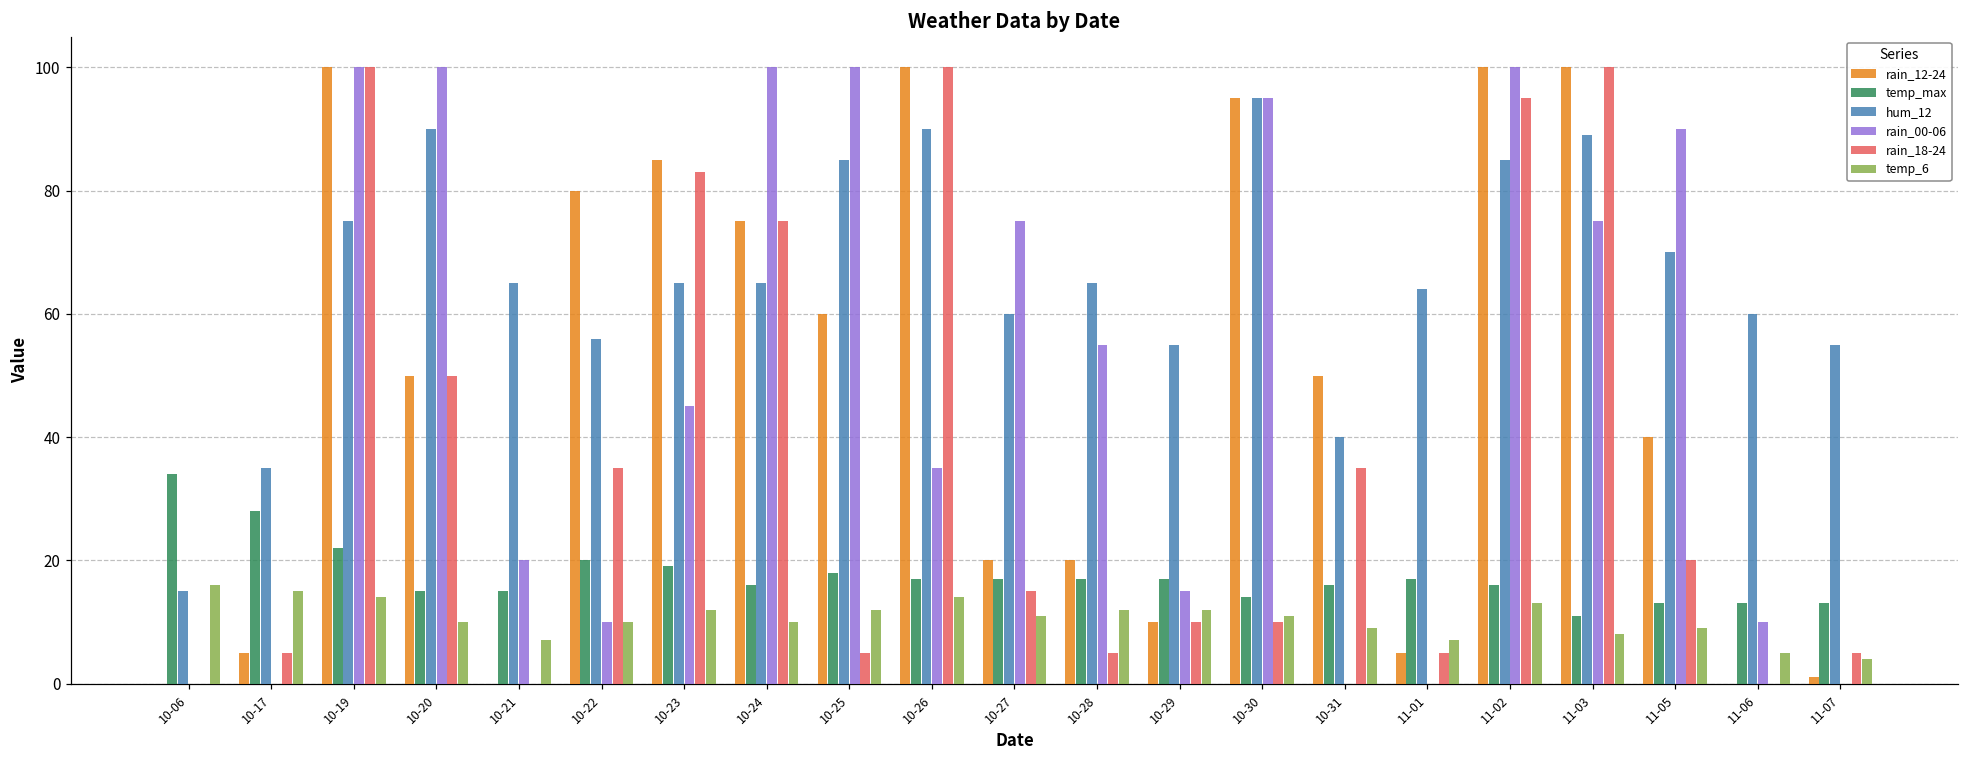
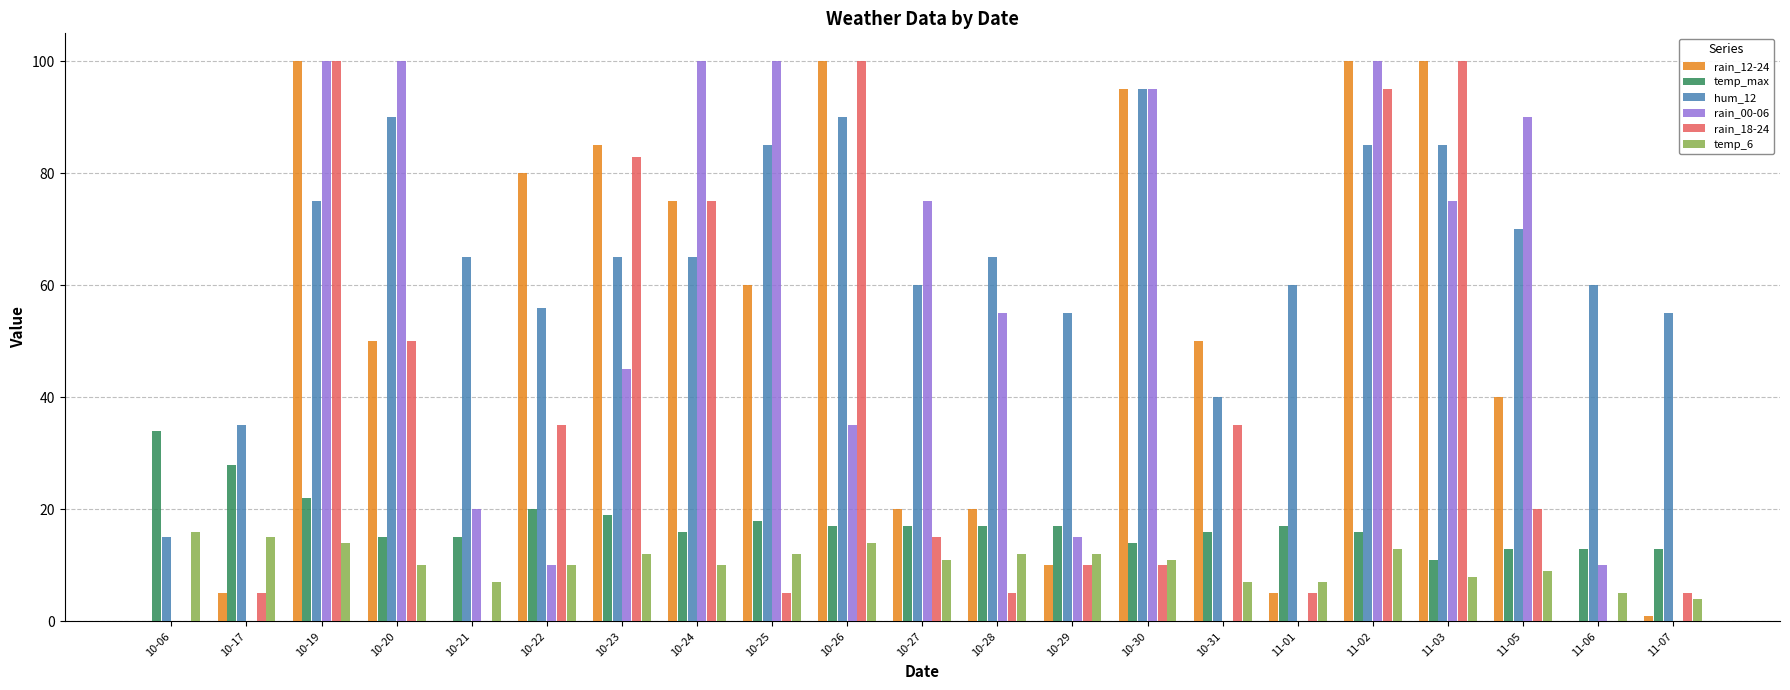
  {
    "rain_12-24": {
      "10-06": 0,
      "10-17": 5,
      "10-19": 100,
      "10-20": 50,
      "10-21": 0,
      "10-22": 80,
      "10-23": 85,
      "10-24": 75,
      "10-25": 60,
      "10-26": 100,
      "10-27": 20,
      "10-28": 20,
      "10-29": 10,
      "10-30": 95,
      "10-31": 50,
      "11-01": 5,
      "11-02": 100,
      "11-03": 100,
      "11-05": 40,
      "11-06": 0,
      "11-07": 1
    },
    "temp_max": {
      "10-06": 34,
      "10-17": 28,
      "10-19": 22,
      "10-20": 15,
      "10-21": 15,
      "10-22": 20,
      "10-23": 19,
      "10-24": 16,
      "10-25": 18,
      "10-26": 17,
      "10-27": 17,
      "10-28": 17,
      "10-29": 17,
      "10-30": 14,
      "10-31": 16,
      "11-01": 17,
      "11-02": 16,
      "11-03": 11,
      "11-05": 13,
      "11-06": 13,
      "11-07": 13
    },
    "hum_12": {
      "10-06": 15,
      "10-17": 35,
      "10-19": 75,
      "10-20": 90,
      "10-21": 65,
      "10-22": 56,
      "10-23": 65,
      "10-24": 65,
      "10-25": 85,
      "10-26": 90,
      "10-27": 60,
      "10-28": 65,
      "10-29": 55,
      "10-30": 95,
      "10-31": 40,
-     "11-01": 64,
+     "11-01": 60,
      "11-02": 85,
-     "11-03": 89,
+     "11-03": 85,
      "11-05": 70,
      "11-06": 60,
      "11-07": 55
    },
    "rain_00-06": {
      "10-06": 0,
      "10-17": 0,
      "10-19": 100,
      "10-20": 100,
      "10-21": 20,
      "10-22": 10,
      "10-23": 45,
      "10-24": 100,
      "10-25": 100,
      "10-26": 35,
      "10-27": 75,
      "10-28": 55,
      "10-29": 15,
      "10-30": 95,
      "10-31": 0,
      "11-01": 0,
      "11-02": 100,
      "11-03": 75,
      "11-05": 90,
      "11-06": 10,
      "11-07": 0
    },
    "rain_18-24": {
      "10-06": 0,
      "10-17": 5,
      "10-19": 100,
      "10-20": 50,
      "10-21": 0,
      "10-22": 35,
      "10-23": 83,
      "10-24": 75,
      "10-25": 5,
      "10-26": 100,
      "10-27": 15,
      "10-28": 5,
      "10-29": 10,
      "10-30": 10,
      "10-31": 35,
      "11-01": 5,
      "11-02": 95,
      "11-03": 100,
      "11-05": 20,
      "11-06": 0,
      "11-07": 5
    },
    "temp_6": {
      "10-06": 16,
      "10-17": 15,
      "10-19": 14,
      "10-20": 10,
      "10-21": 7,
      "10-22": 10,
      "10-23": 12,
      "10-24": 10,
      "10-25": 12,
      "10-26": 14,
      "10-27": 11,
      "10-28": 12,
      "10-29": 12,
      "10-30": 11,
-     "10-31": 9,
+     "10-31": 7,
      "11-01": 7,
      "11-02": 13,
      "11-03": 8,
      "11-05": 9,
      "11-06": 5,
      "11-07": 4
    }
  }
